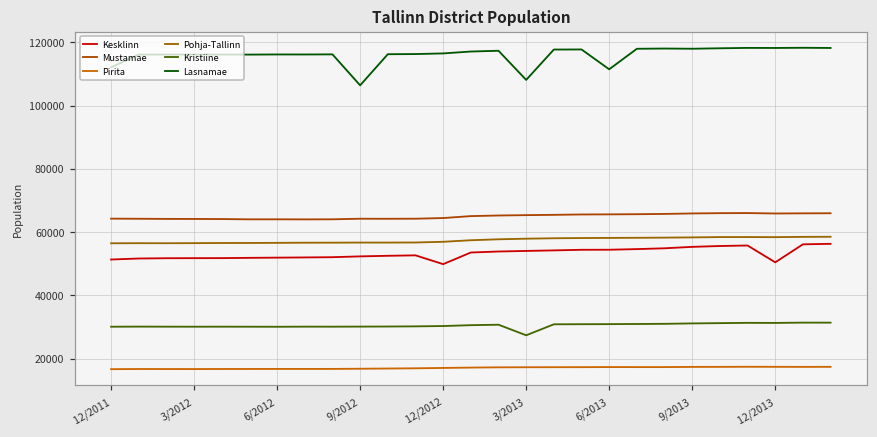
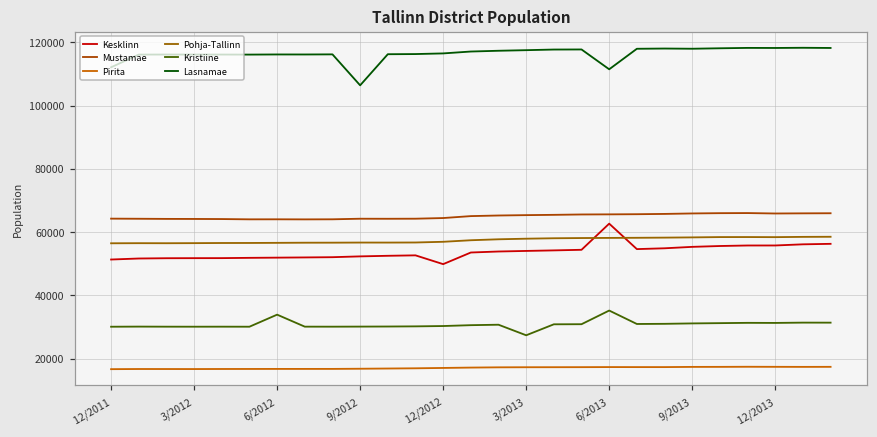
  {
    "Kesklinn": {
      "12/2011": 51000,
      "3/2012": 52000,
      "6/2012": 52000,
      "9/2012": 52000,
      "12/2012": 50000,
      "3/2013": 54000,
-     "6/2013": 54000,
+     "6/2013": 63000,
      "9/2013": 55000,
-     "12/2013": 50000
+     "12/2013": 56000
    },
    "Kristiine": {
      "12/2011": 30000,
      "3/2012": 30000,
-     "6/2012": 30000,
+     "6/2012": 34000,
      "9/2012": 30000,
      "12/2012": 30000,
      "3/2013": 27000,
-     "6/2013": 31000,
+     "6/2013": 35000,
      "9/2013": 31000,
      "12/2013": 31000
    },
    "Lasnamae": {
      "6/2012": 116000,
      "9/2012": 106000,
      "12/2012": 116000,
-     "3/2013": 108000,
+     "3/2013": 118000,
      "6/2013": 111000,
      "9/2013": 118000,
      "12/2013": 118000
    }
  }
